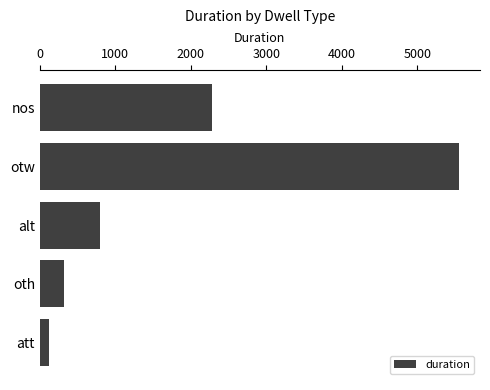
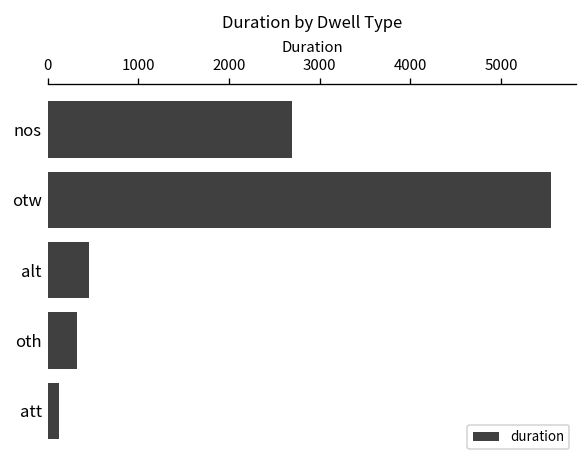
  {
-   "nos": 2300,
+   "nos": 2700,
    "otw": 5600,
-   "alt": 800,
+   "alt": 500,
    "oth": 300,
    "att": 100
  }
